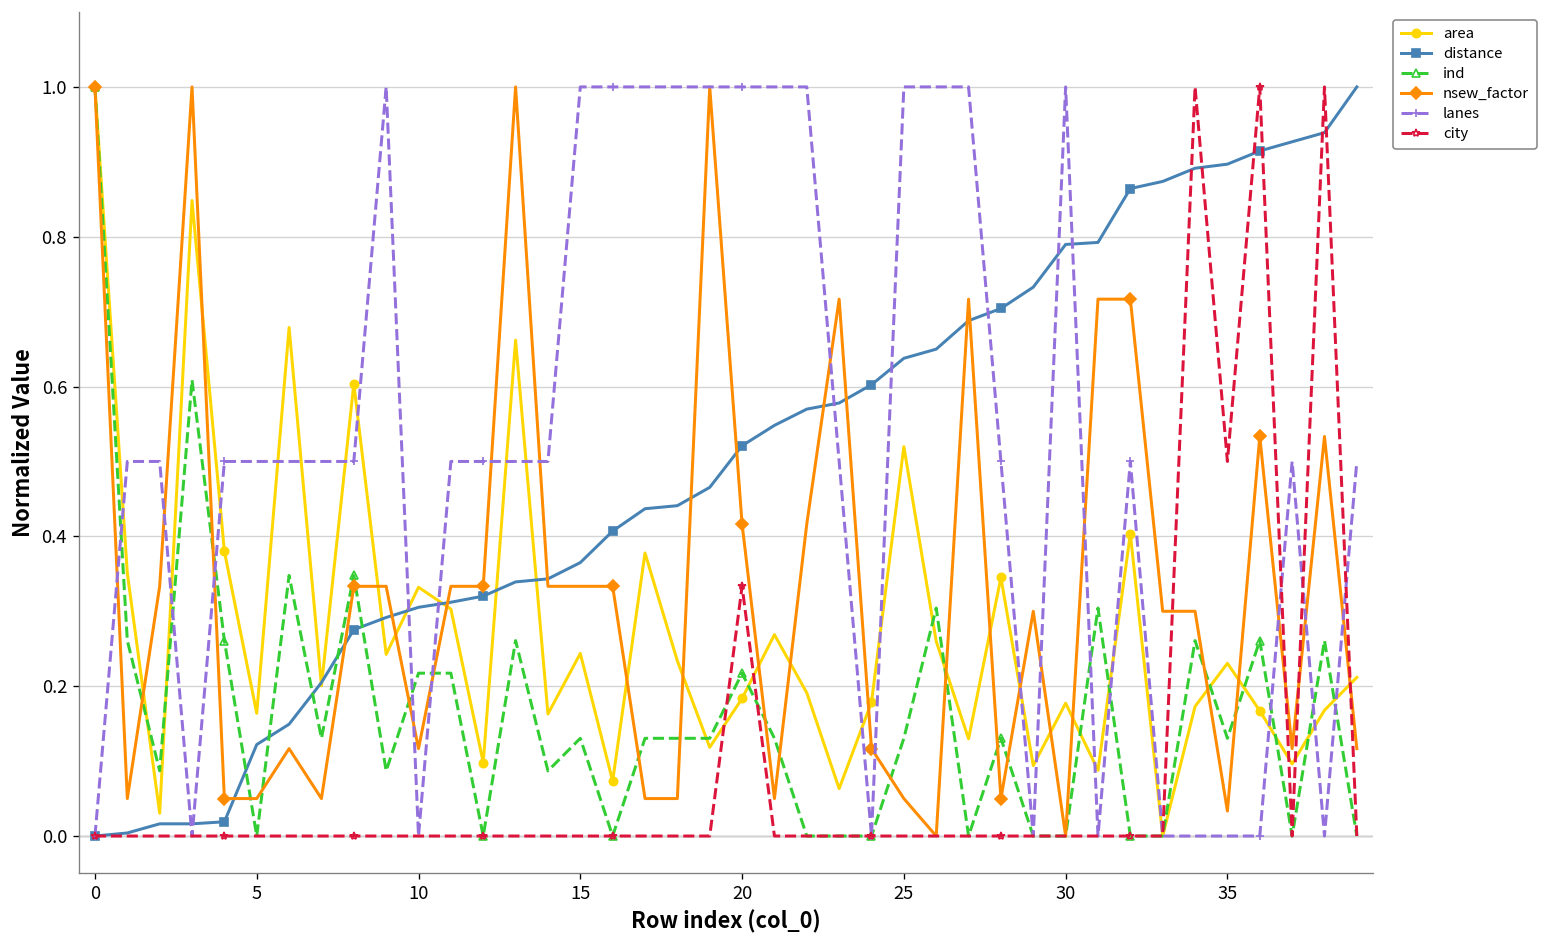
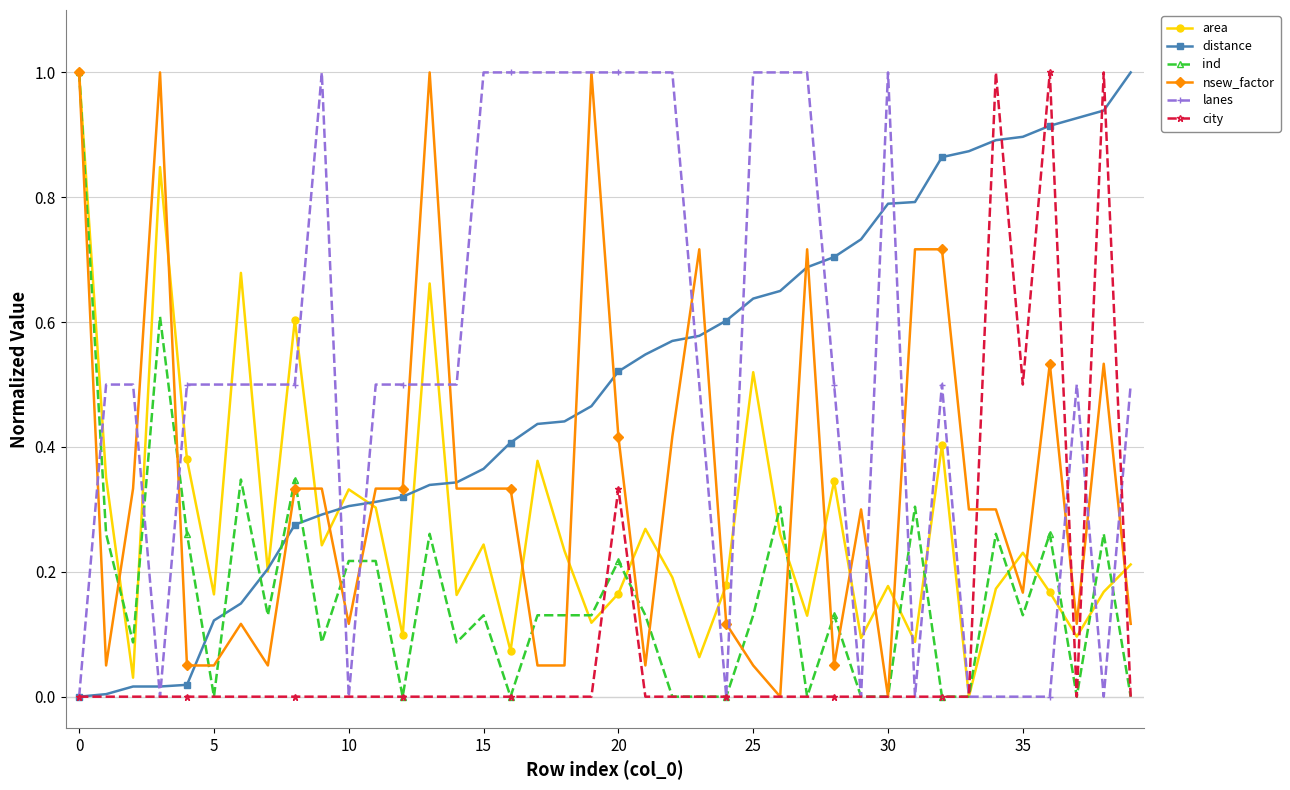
  {
    "area": {
      "5": 0.16,
      "10": 0.33,
      "15": 0.24,
-     "20": 0.18,
+     "20": 0.17,
      "25": 0.52,
      "30": 0.18,
      "35": 0.23
    },
    "distance": {
      "5": 0.12,
      "10": 0.31,
      "15": 0.36,
      "20": 0.52,
      "25": 0.64,
      "30": 0.79,
      "35": 0.90
    },
    "ind": {
      "10": 0.22,
      "15": 0.13,
      "20": 0.22,
      "25": 0.13,
      "35": 0.13
    },
    "nsew_factor": {
      "5": 0.05,
      "10": 0.12,
      "15": 0.33,
      "20": 0.42,
      "25": 0.05,
-     "35": 0.03
+     "35": 0.17
    },
    "lanes": {
      "5": 0.50,
      "15": 1.00,
      "20": 1.00,
      "25": 1.00,
      "30": 1.00,
      "35": 0.00
    },
    "city": {
      "15": 0.00,
      "20": 0.33,
      "25": 0.00,
      "35": 0.50
    }
  }
